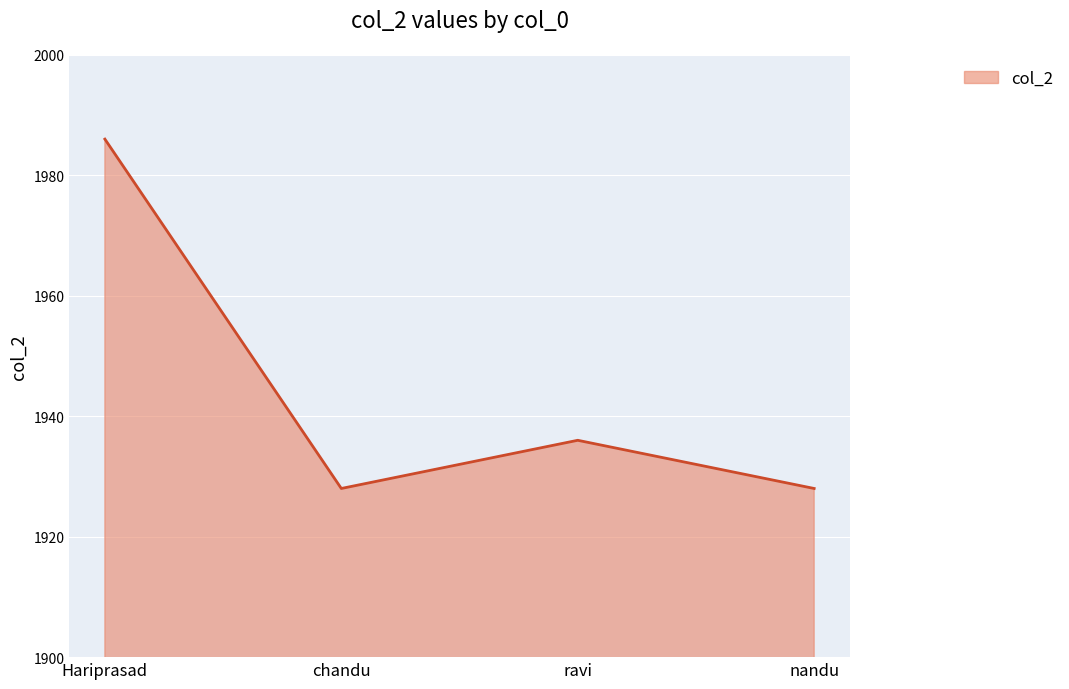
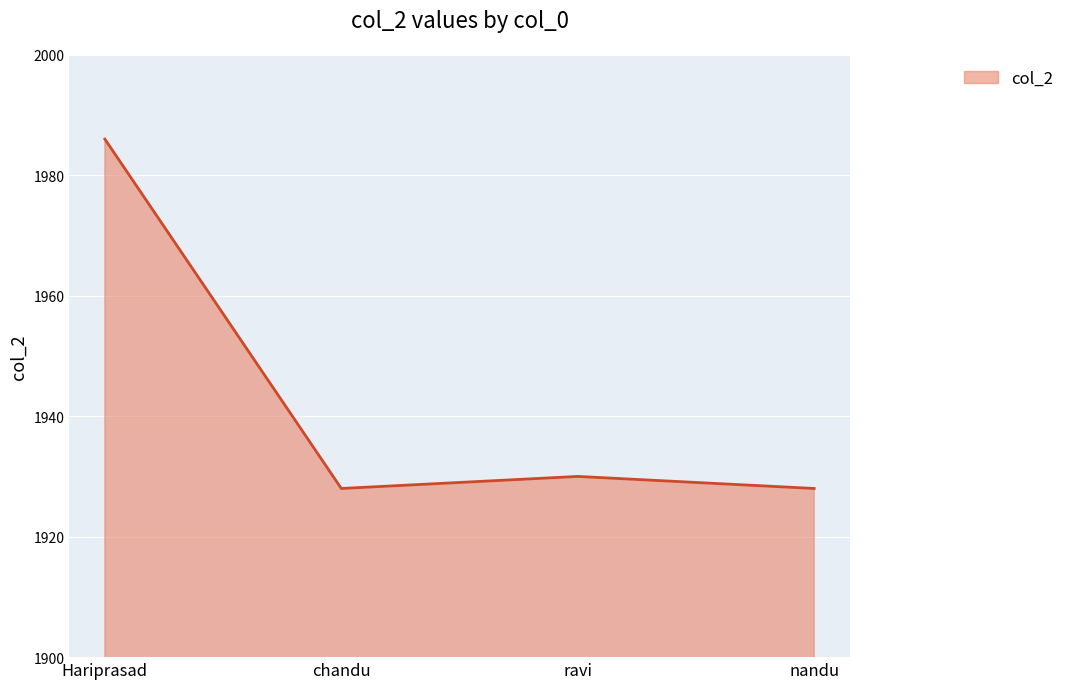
  {
    "Hariprasad": 1986,
    "chandu": 1928,
-   "ravi": 1936,
+   "ravi": 1930,
    "nandu": 1928
  }
